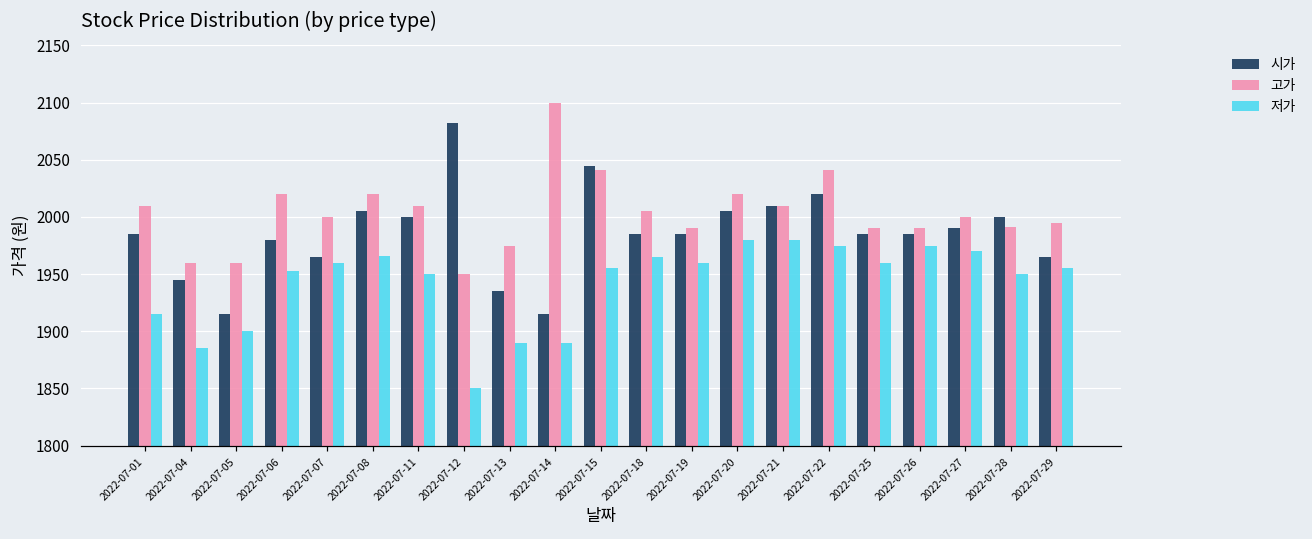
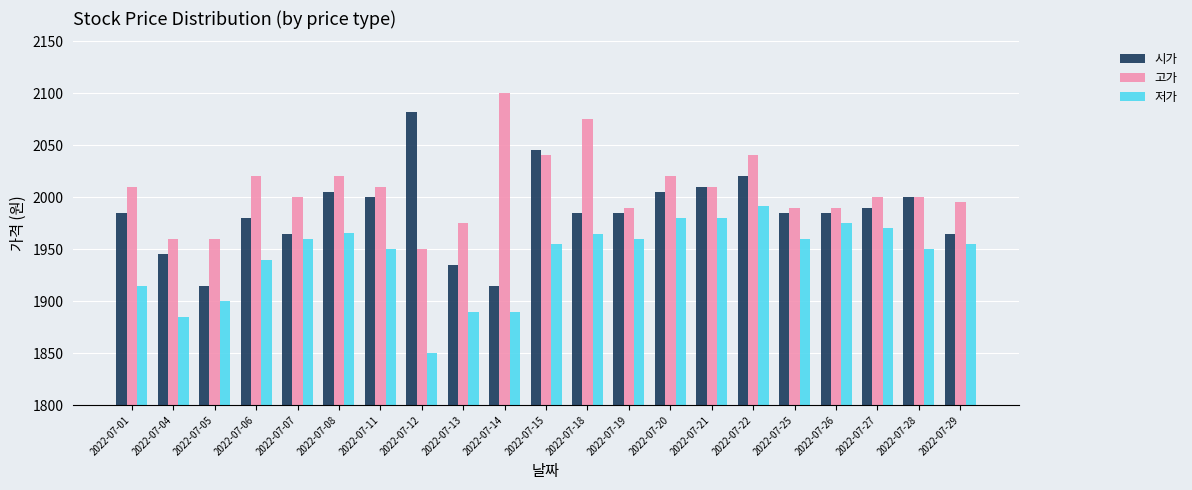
  {
    "시가": {
      "2022-07-01": 1985,
      "2022-07-04": 1945,
      "2022-07-05": 1915,
      "2022-07-06": 1980,
      "2022-07-07": 1965,
      "2022-07-08": 2005,
      "2022-07-11": 2000,
      "2022-07-12": 2082,
      "2022-07-13": 1935,
      "2022-07-14": 1915,
      "2022-07-15": 2045,
      "2022-07-18": 1985,
      "2022-07-19": 1985,
      "2022-07-20": 2005,
      "2022-07-21": 2010,
      "2022-07-22": 2020,
      "2022-07-25": 1985,
      "2022-07-26": 1985,
      "2022-07-27": 1990,
      "2022-07-28": 2000,
      "2022-07-29": 1965
    },
    "고가": {
      "2022-07-01": 2010,
      "2022-07-04": 1960,
      "2022-07-05": 1960,
      "2022-07-06": 2020,
      "2022-07-07": 2000,
      "2022-07-08": 2020,
      "2022-07-11": 2010,
      "2022-07-12": 1950,
      "2022-07-13": 1975,
      "2022-07-14": 2100,
      "2022-07-15": 2041,
-     "2022-07-18": 2005,
+     "2022-07-18": 2075,
      "2022-07-19": 1990,
      "2022-07-20": 2020,
      "2022-07-21": 2010,
      "2022-07-22": 2041,
      "2022-07-25": 1990,
      "2022-07-26": 1990,
      "2022-07-27": 2000,
-     "2022-07-28": 1991,
+     "2022-07-28": 2000,
      "2022-07-29": 1995
    },
    "저가": {
      "2022-07-01": 1915,
      "2022-07-04": 1885,
      "2022-07-05": 1900,
-     "2022-07-06": 1953,
+     "2022-07-06": 1940,
      "2022-07-07": 1960,
      "2022-07-08": 1966,
      "2022-07-11": 1950,
      "2022-07-12": 1850,
      "2022-07-13": 1890,
      "2022-07-14": 1890,
      "2022-07-15": 1955,
      "2022-07-18": 1965,
      "2022-07-19": 1960,
      "2022-07-20": 1980,
      "2022-07-21": 1980,
-     "2022-07-22": 1975,
+     "2022-07-22": 1992,
      "2022-07-25": 1960,
      "2022-07-26": 1975,
      "2022-07-27": 1970,
      "2022-07-28": 1950,
      "2022-07-29": 1955
    }
  }
